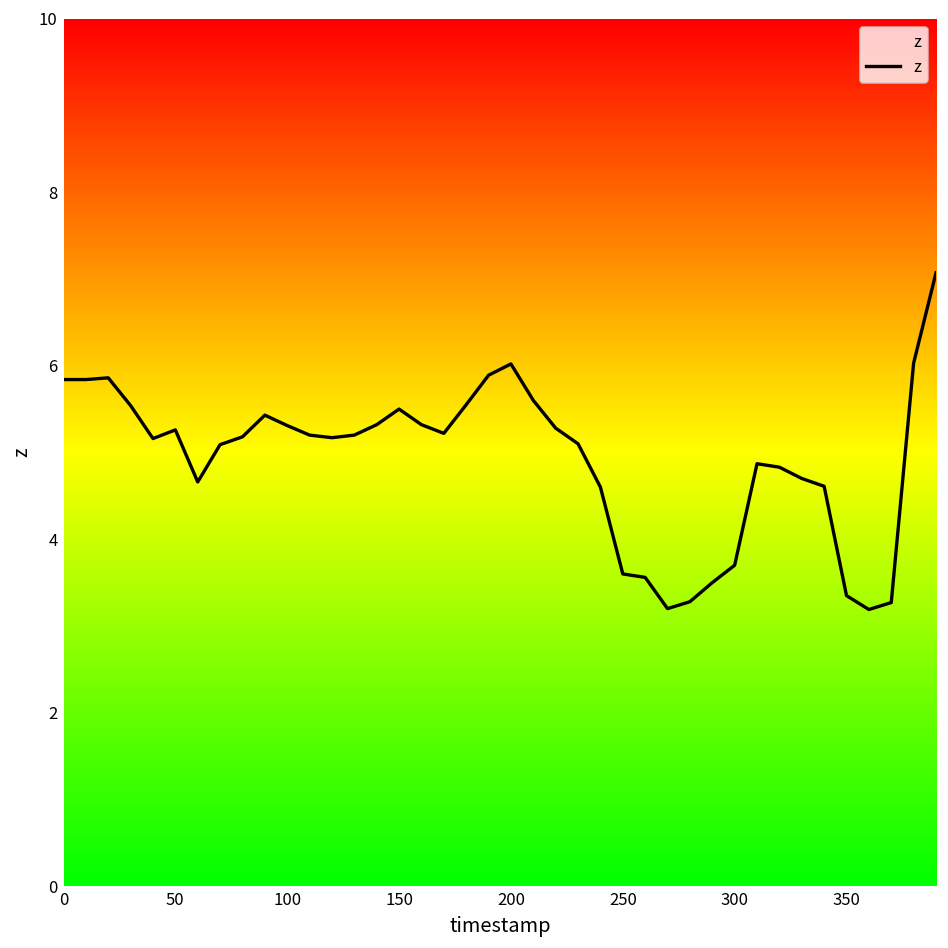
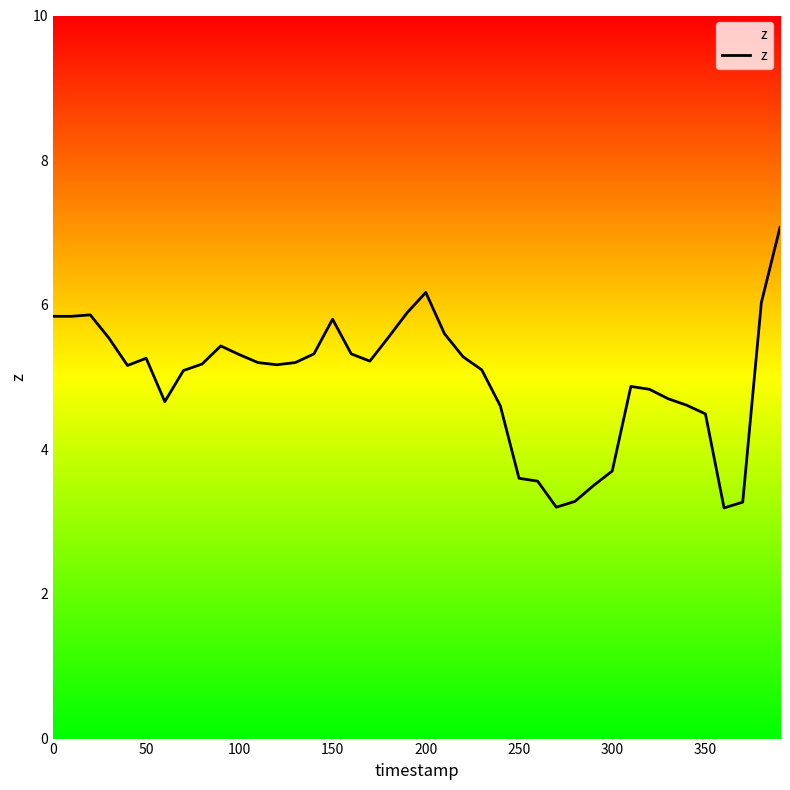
  {
    "0": 5.8,
    "50": 5.3,
    "100": 5.3,
-   "150": 5.5,
-   "200": 6.0,
+   "150": 5.8,
+   "200": 6.2,
    "250": 3.6,
    "300": 3.7,
-   "350": 3.4
+   "350": 4.5
  }
